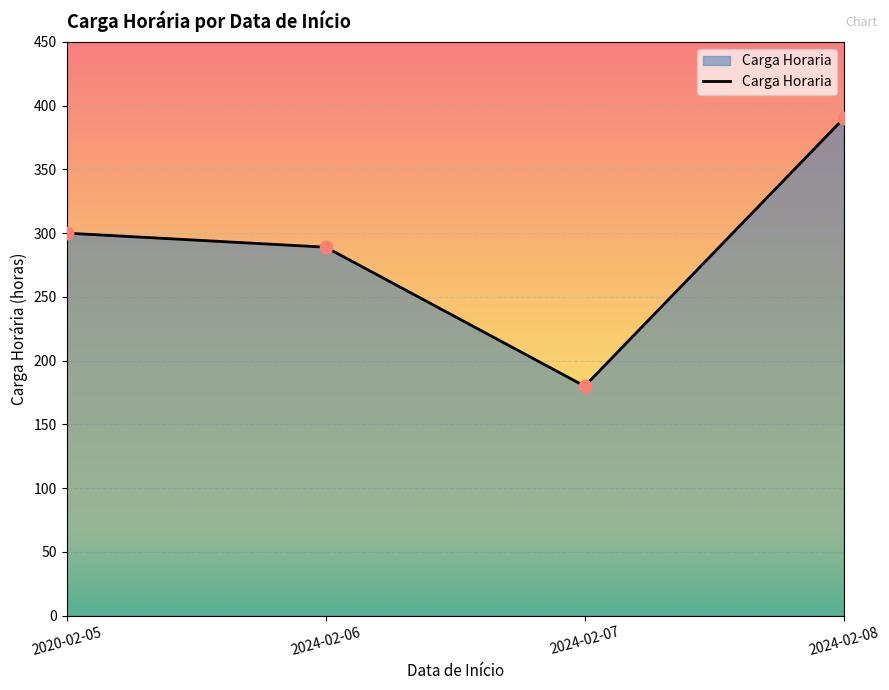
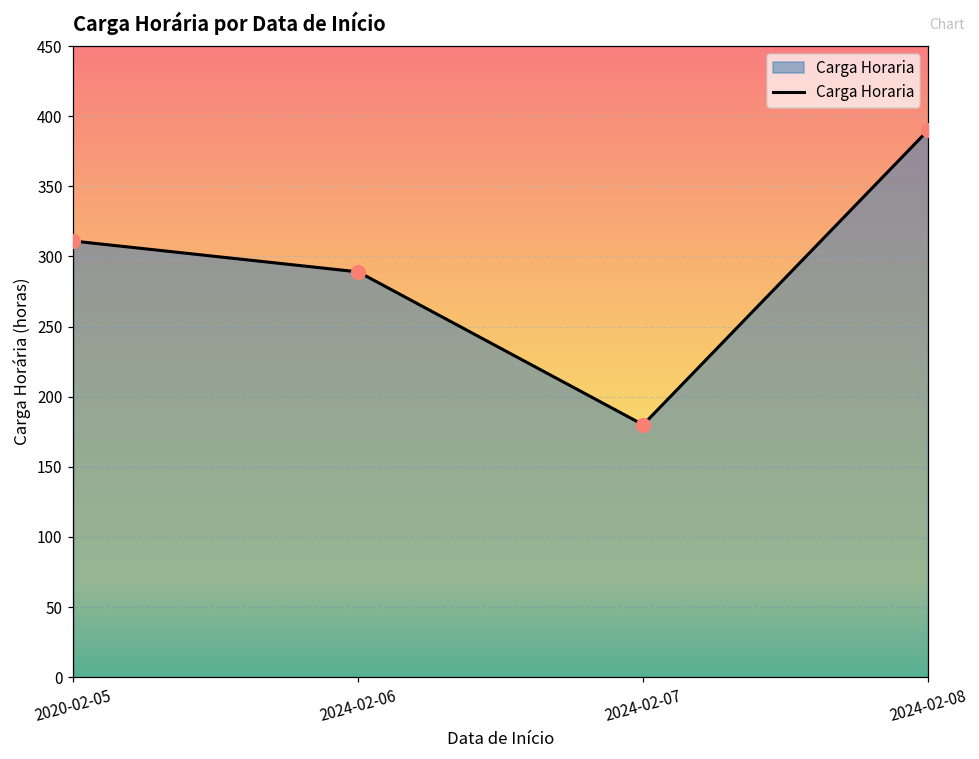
  {
-   "2020-02-05": 300,
+   "2020-02-05": 311,
    "2024-02-06": 289,
    "2024-02-07": 180,
    "2024-02-08": 390
  }
